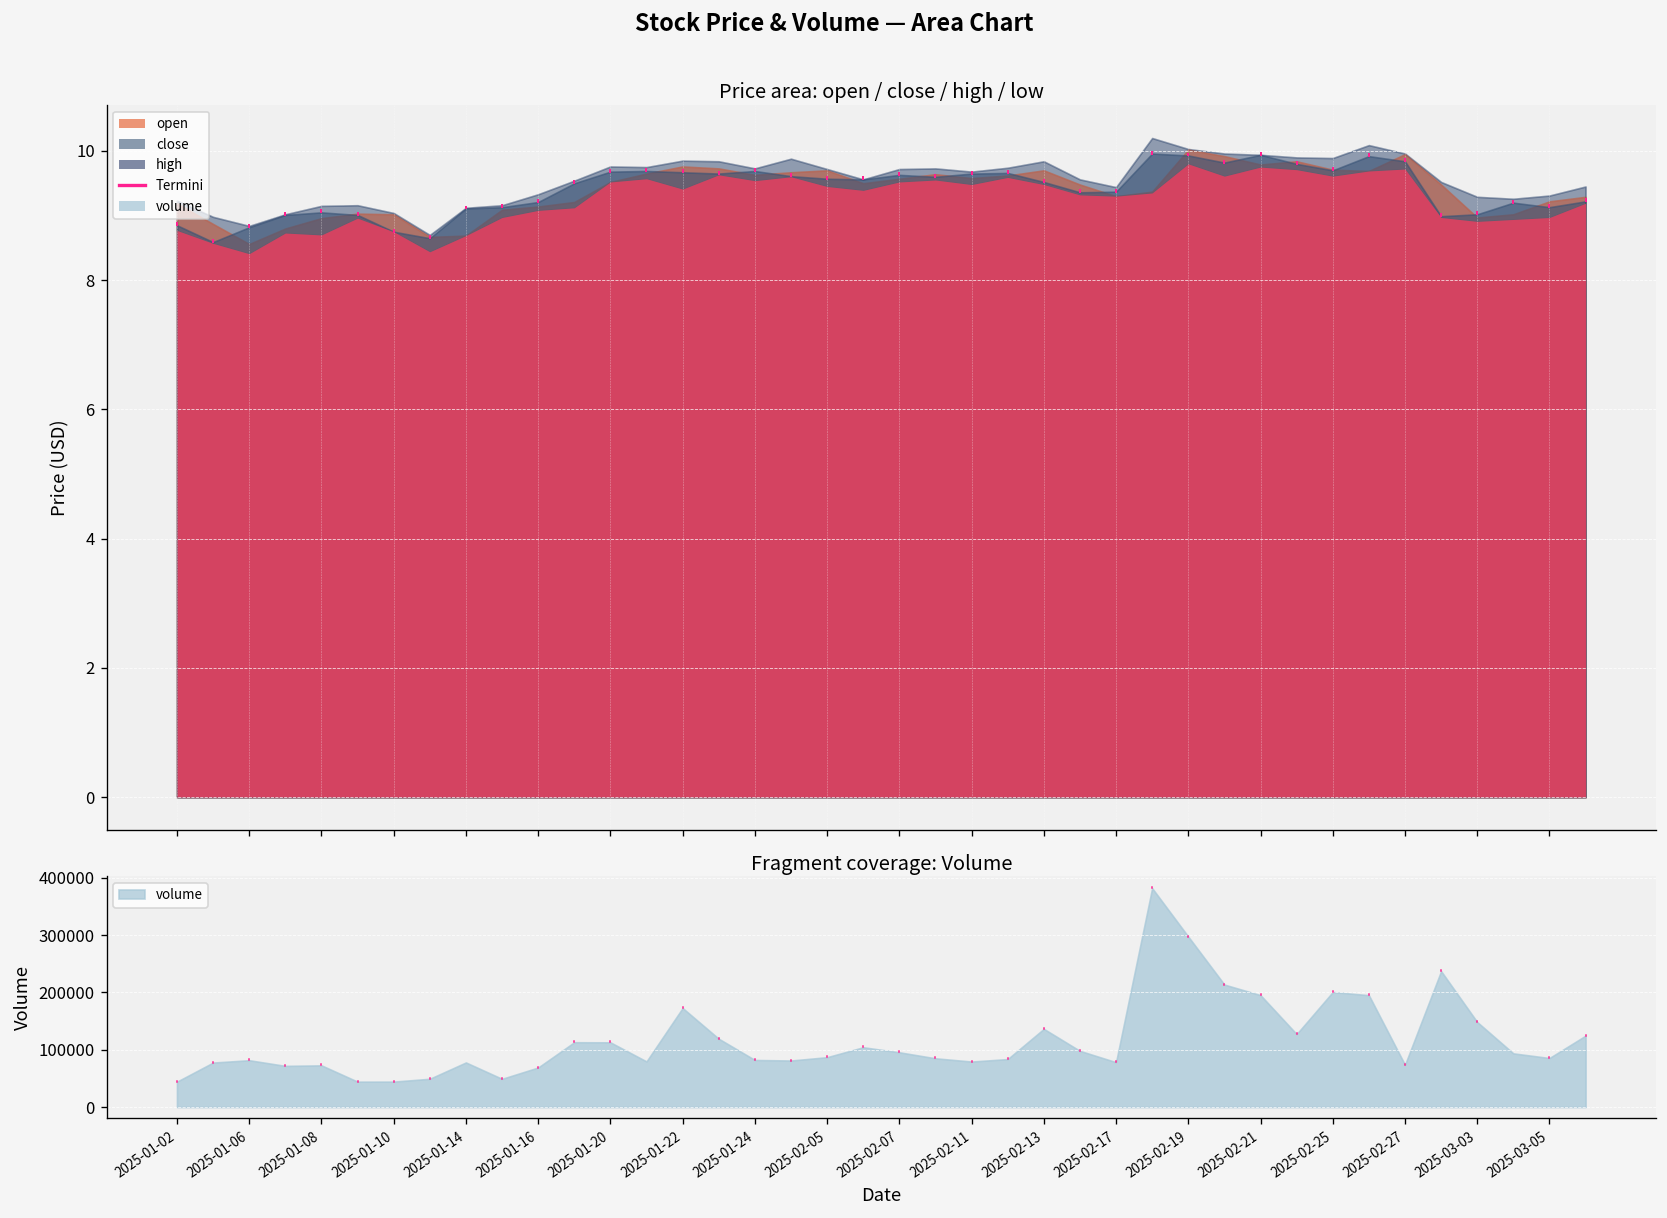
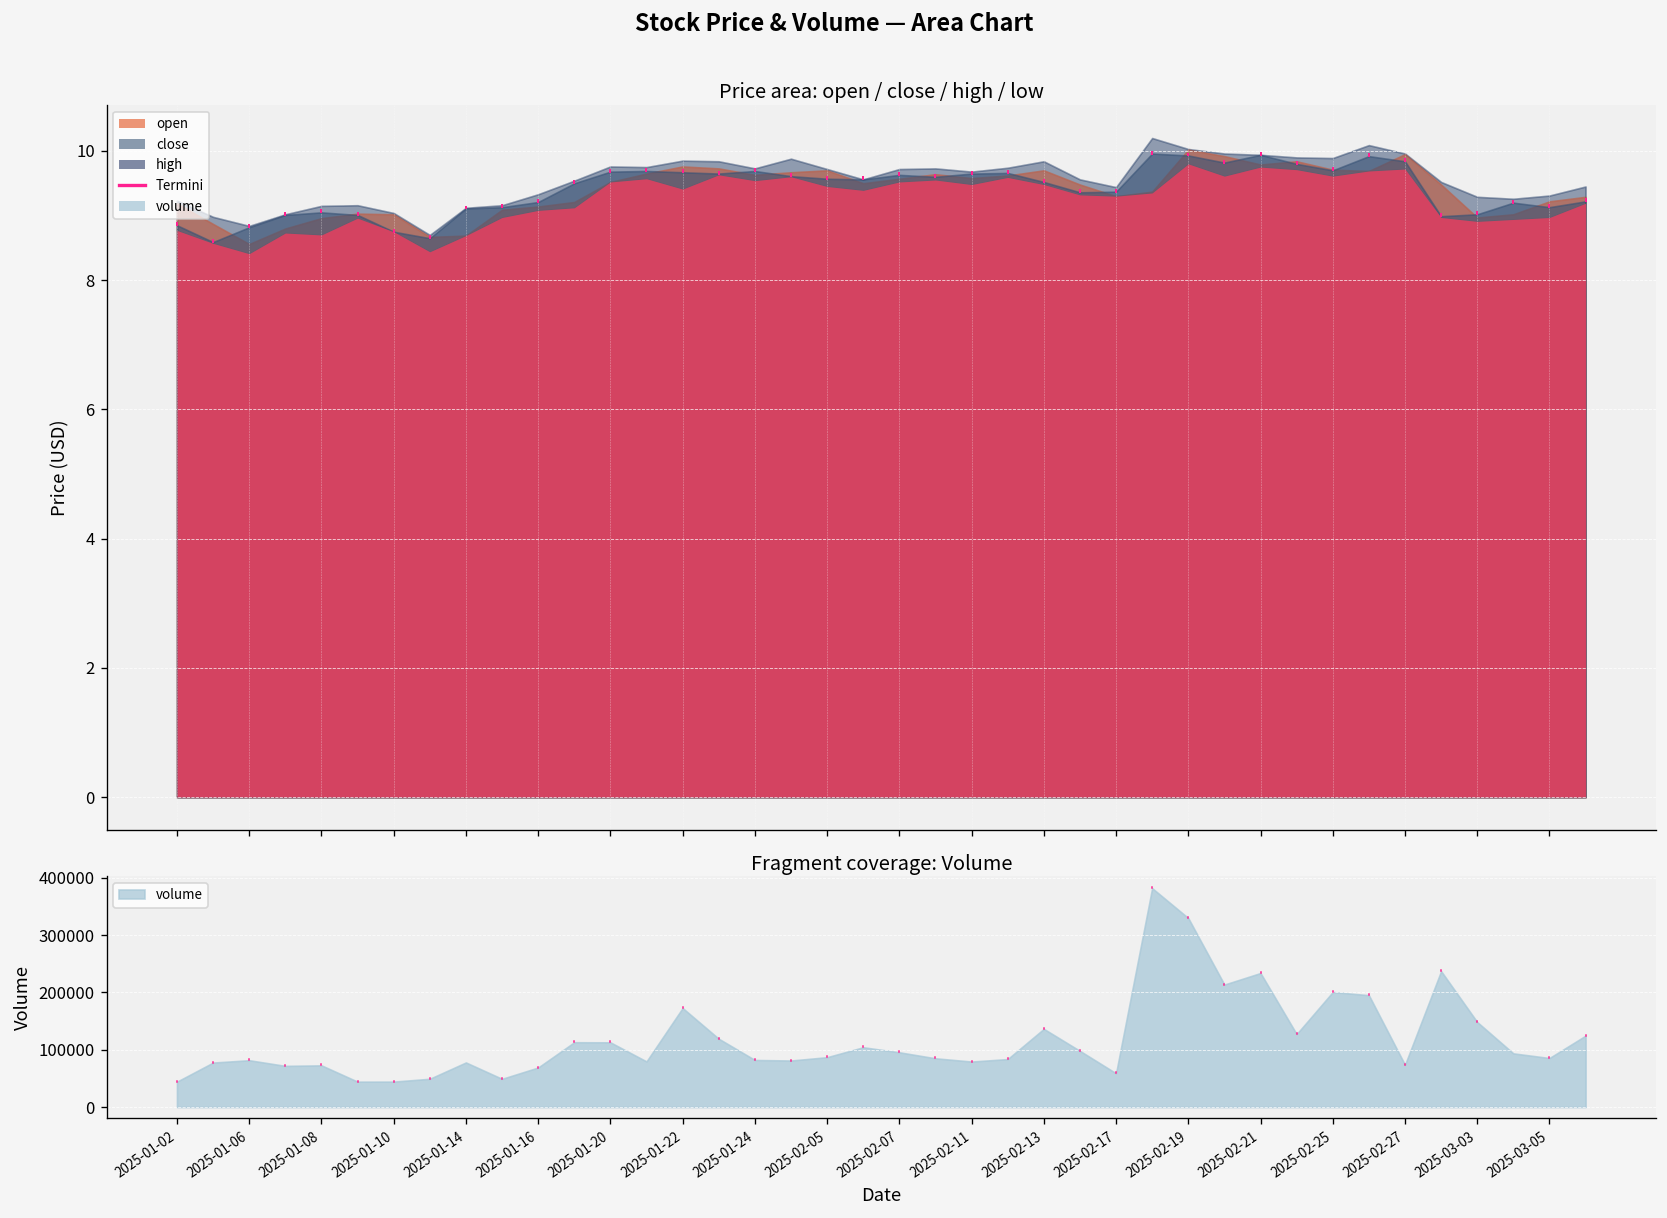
  {
    "Fragment coverage: Volume": {
      "volume": {
-       "2025-02-17": 80000,
-       "2025-02-19": 300000,
-       "2025-02-21": 200000
+       "2025-02-17": 60000,
+       "2025-02-19": 330000,
+       "2025-02-21": 230000
      }
    }
  }
